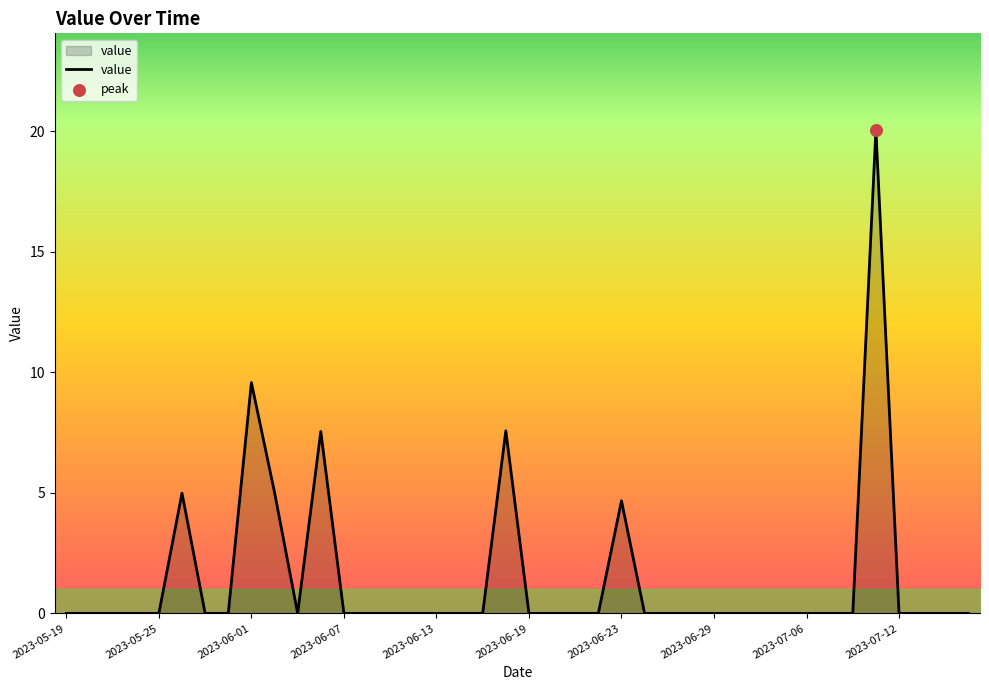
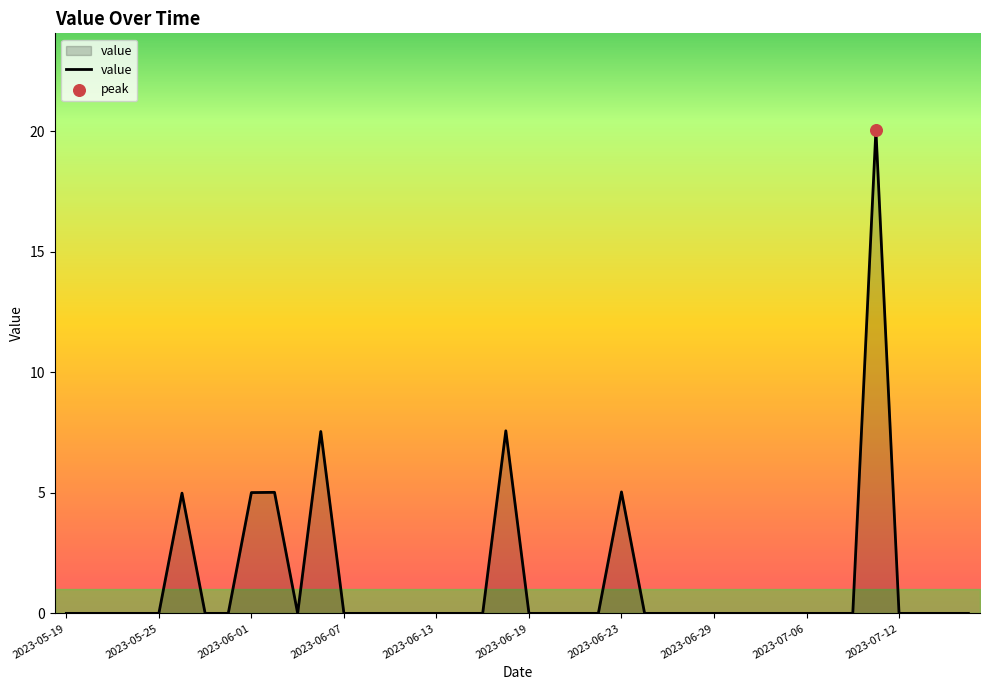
  {
    "value": {
      "2023-05-19": 0.0,
      "2023-05-25": 0.0,
-     "2023-06-01": 9.6,
+     "2023-06-01": 5.0,
      "2023-06-07": 0.0,
      "2023-06-13": 0.0,
      "2023-06-19": 0.0,
-     "2023-06-23": 4.7,
+     "2023-06-23": 5.0,
      "2023-06-29": 0.0,
      "2023-07-06": 0.0,
      "2023-07-12": 0.0
    }
  }
